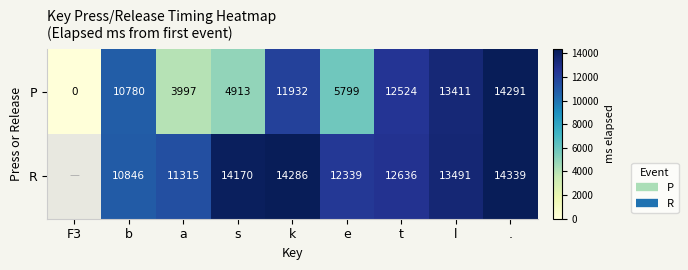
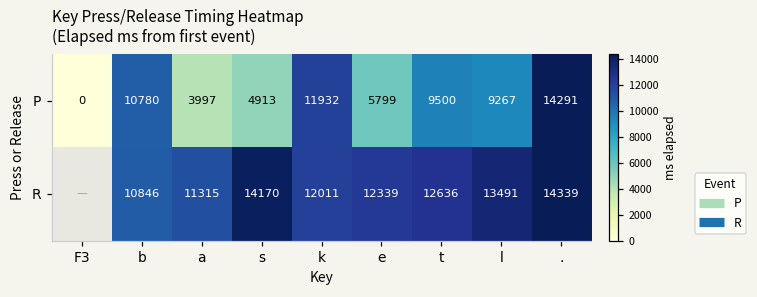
  {
    "P": {
      "F3": 0,
      "b": 10780,
      "a": 3997,
      "s": 4913,
      "k": 11932,
      "e": 5799,
-     "t": 12524,
-     "l": 13411,
+     "t": 9500,
+     "l": 9267,
      ".": 14291
    },
    "R": {
      "b": 10846,
      "a": 11315,
      "s": 14170,
-     "k": 14286,
+     "k": 12011,
      "e": 12339,
      "t": 12636,
      "l": 13491,
      ".": 14339
    }
  }
